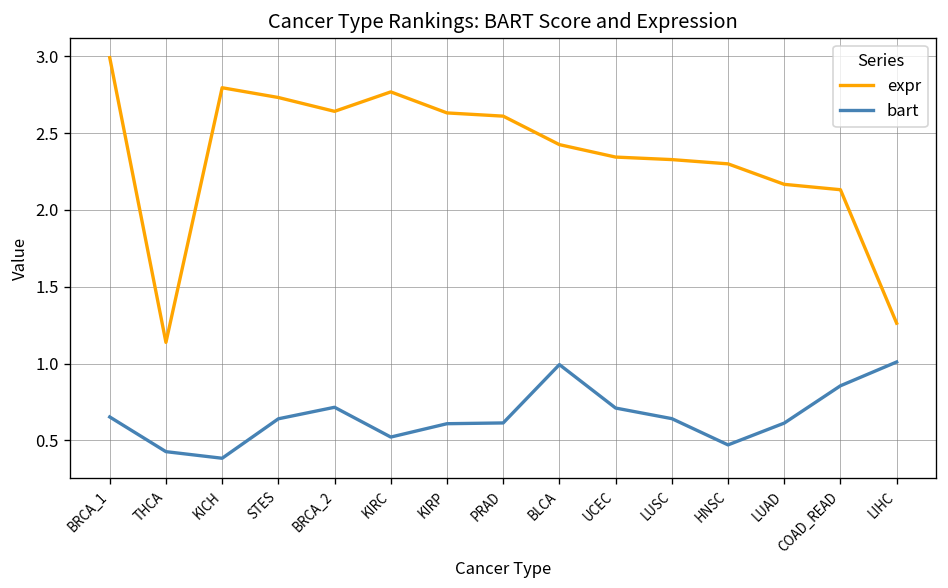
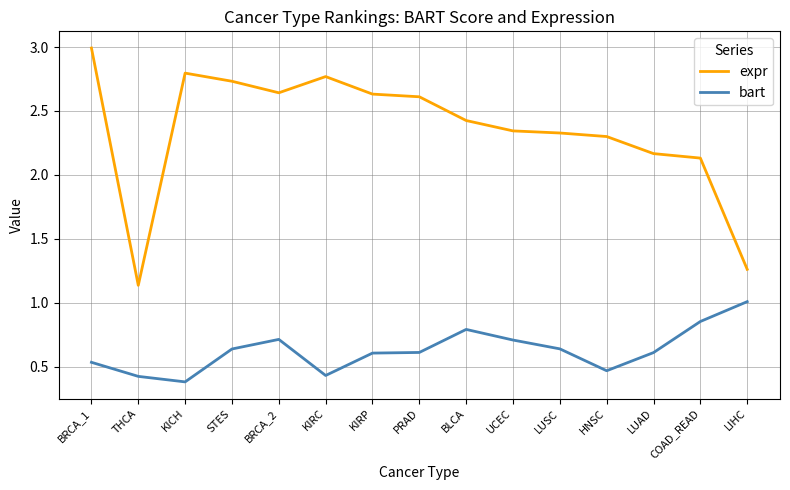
  {
    "expr": {
      "BRCA_1": 2.99,
      "THCA": 1.14,
      "KICH": 2.80,
      "STES": 2.73,
      "BRCA_2": 2.64,
      "KIRC": 2.77,
      "KIRP": 2.63,
      "PRAD": 2.61,
      "BLCA": 2.43,
      "UCEC": 2.34,
      "LUSC": 2.33,
      "HNSC": 2.30,
      "LUAD": 2.17,
      "COAD_READ": 2.13,
      "LIHC": 1.26
    },
    "bart": {
-     "BRCA_1": 0.65,
+     "BRCA_1": 0.54,
      "THCA": 0.43,
      "KICH": 0.38,
      "STES": 0.64,
      "BRCA_2": 0.72,
-     "KIRC": 0.52,
+     "KIRC": 0.43,
      "KIRP": 0.61,
      "PRAD": 0.61,
-     "BLCA": 0.99,
+     "BLCA": 0.79,
      "UCEC": 0.71,
      "LUSC": 0.64,
      "HNSC": 0.47,
      "LUAD": 0.61,
      "COAD_READ": 0.86,
      "LIHC": 1.01
    }
  }
